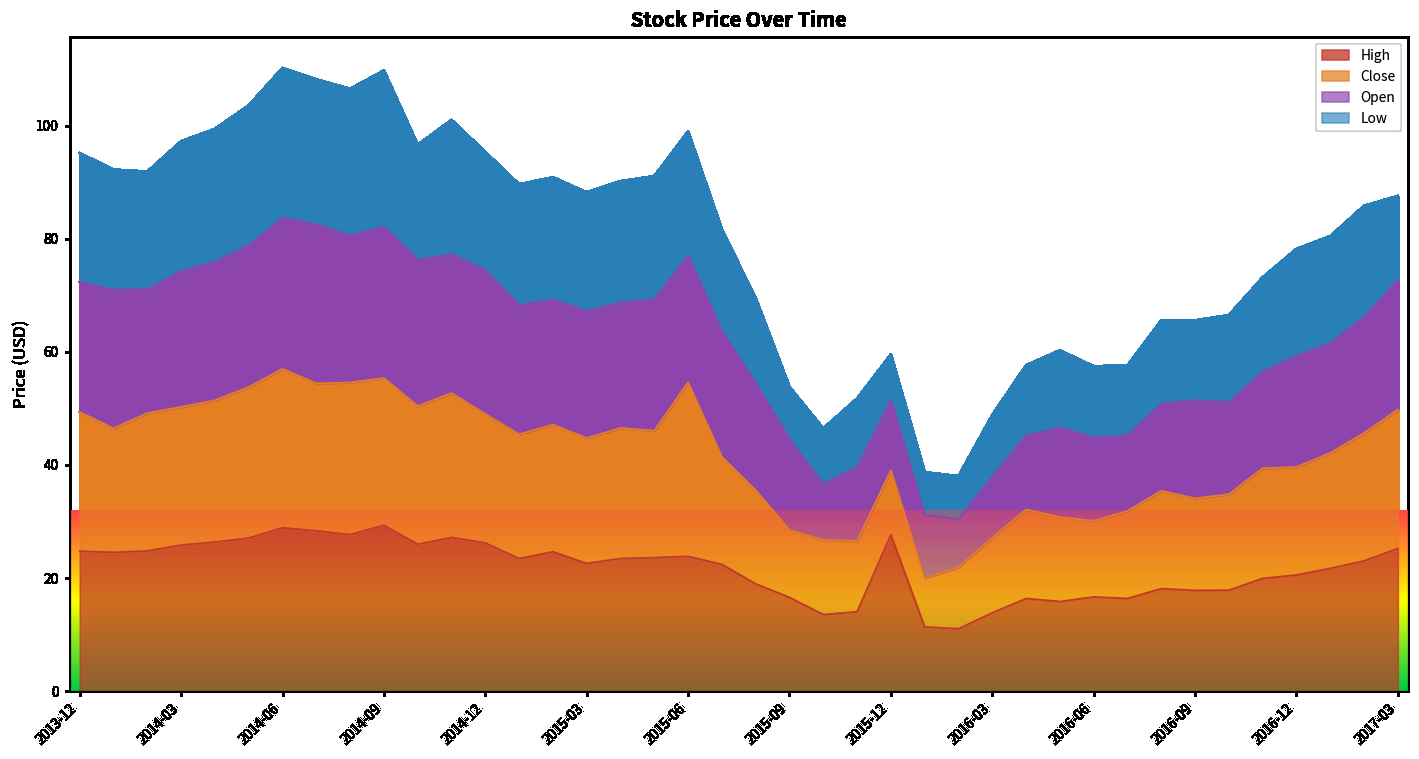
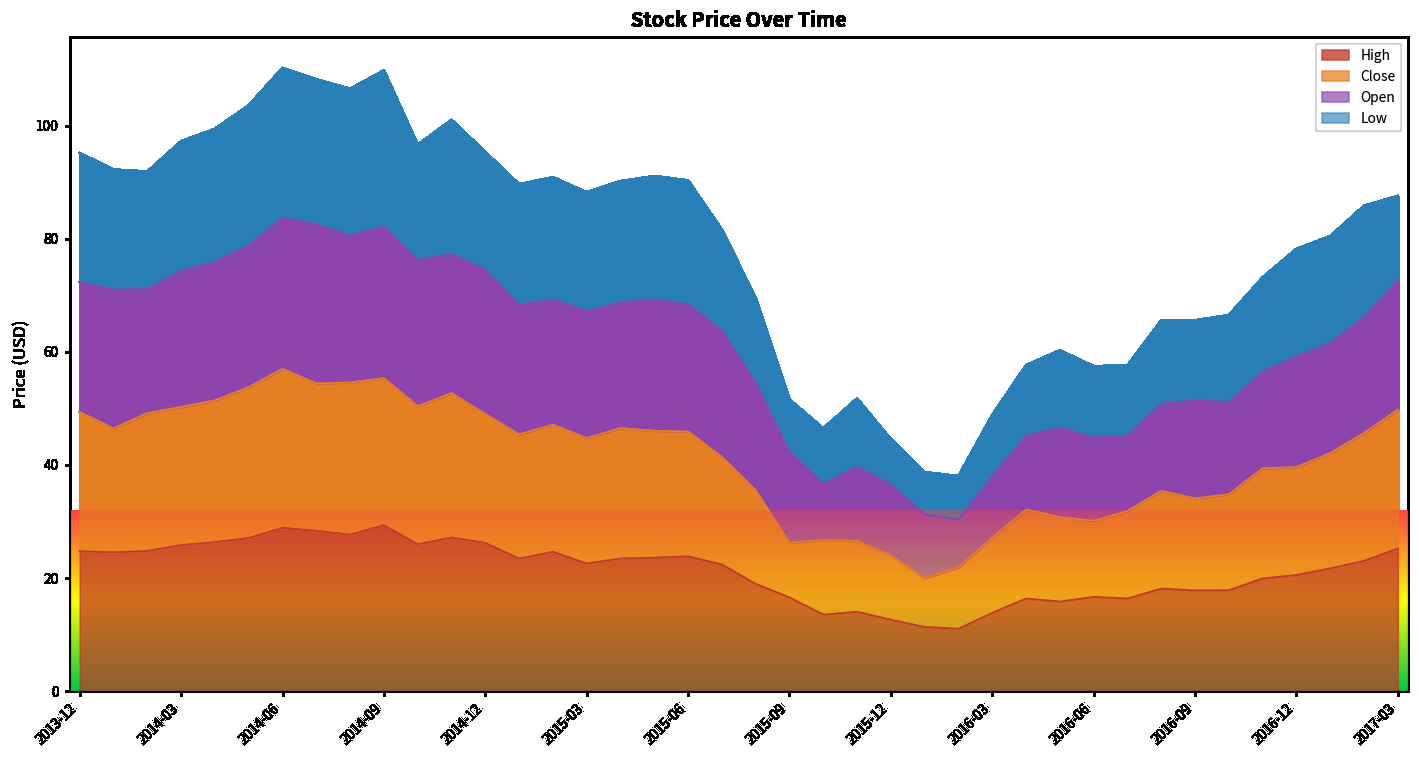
  {
    "High": {
      "2013-12": 25,
      "2014-03": 26,
      "2014-06": 29,
      "2014-09": 29,
      "2014-12": 26,
      "2015-03": 23,
      "2015-06": 24,
      "2015-09": 17,
-     "2015-12": 28,
+     "2015-12": 13,
      "2016-03": 14,
      "2016-06": 17,
      "2016-09": 18,
      "2016-12": 21,
      "2017-03": 25
    },
    "Close": {
      "2013-12": 25,
      "2014-03": 24,
      "2014-06": 28,
      "2014-09": 26,
      "2014-12": 23,
      "2015-03": 22,
-     "2015-06": 31,
-     "2015-09": 12,
+     "2015-06": 22,
+     "2015-09": 10,
      "2015-12": 11,
      "2016-03": 13,
      "2016-06": 13,
      "2016-09": 16,
      "2016-12": 19,
      "2017-03": 25
    },
    "Open": {
      "2013-12": 23,
      "2014-03": 24,
      "2014-06": 27,
      "2014-09": 27,
      "2014-12": 25,
      "2015-03": 22,
      "2015-06": 22,
      "2015-09": 16,
      "2015-12": 13,
      "2016-03": 11,
      "2016-06": 15,
      "2016-09": 17,
      "2016-12": 20,
      "2017-03": 23
    },
    "Low": {
      "2013-12": 23,
      "2014-03": 23,
      "2014-06": 27,
      "2014-09": 28,
      "2014-12": 21,
      "2015-03": 21,
      "2015-06": 22,
      "2015-09": 9,
      "2015-12": 8,
      "2016-03": 11,
      "2016-06": 13,
      "2016-09": 14,
      "2016-12": 19,
      "2017-03": 15
    }
  }
